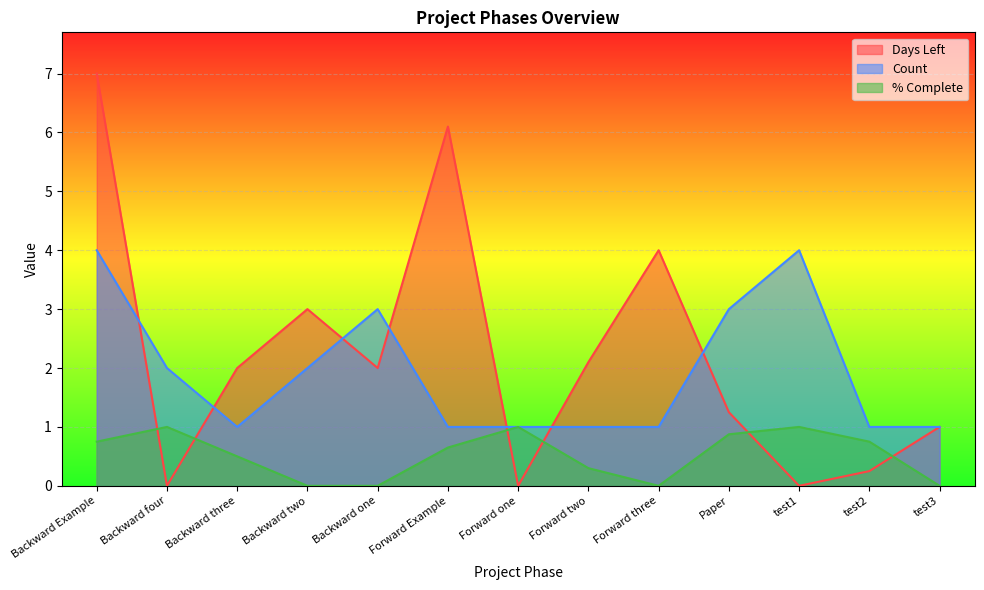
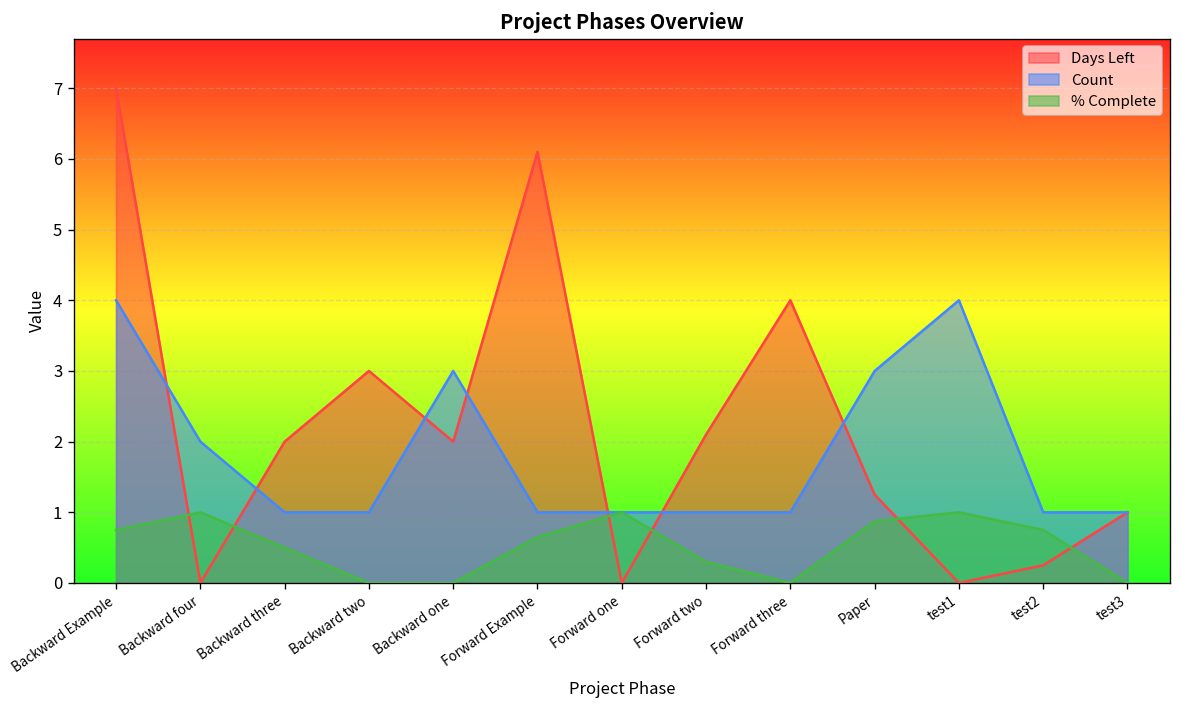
  {
    "Days Left": {
      "Backward Example": 7,
      "Backward four": 0,
      "Backward three": 2,
      "Backward two": 3,
      "Backward one": 2,
      "Forward Example": 6.1,
      "Forward one": 0,
      "Forward two": 2.1,
      "Forward three": 4,
      "Paper": 1.3,
      "test1": 0,
      "test2": 0.3
    },
    "Count": {
      "Backward Example": 4,
      "Backward four": 2,
      "Backward three": 1,
-     "Backward two": 2,
+     "Backward two": 1,
      "Backward one": 3,
      "Forward Example": 1,
      "Forward two": 1,
      "Forward three": 1,
      "Paper": 3,
      "test1": 4,
      "test2": 1
    },
    "% Complete": {
      "Backward Example": 0.8,
      "Backward four": 1,
      "Backward three": 0.5,
      "Backward two": 0,
      "Backward one": 0,
      "Forward Example": 0.7,
      "Forward two": 0.3,
      "Forward three": 0,
      "Paper": 0.9,
      "test1": 1,
      "test2": 0.8,
      "test3": 0
    }
  }
